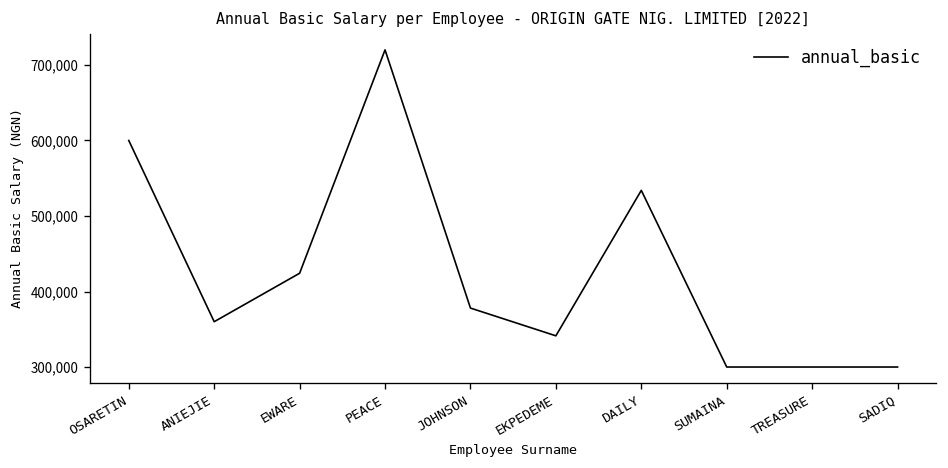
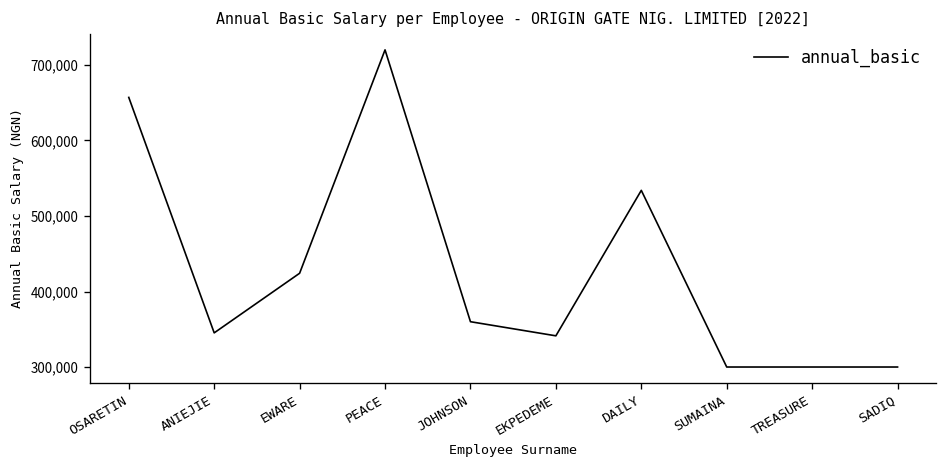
  {
-   "OSARETIN": "600,000",
-   "ANIEJIE": "360,000",
+   "OSARETIN": "660,000",
+   "ANIEJIE": "350,000",
    "EWARE": "420,000",
    "PEACE": "720,000",
-   "JOHNSON": "380,000",
+   "JOHNSON": "360,000",
    "EKPEDEME": "340,000",
    "DAILY": "530,000",
    "SUMAINA": "300,000",
    "TREASURE": "300,000",
    "SADIQ": "300,000"
  }
